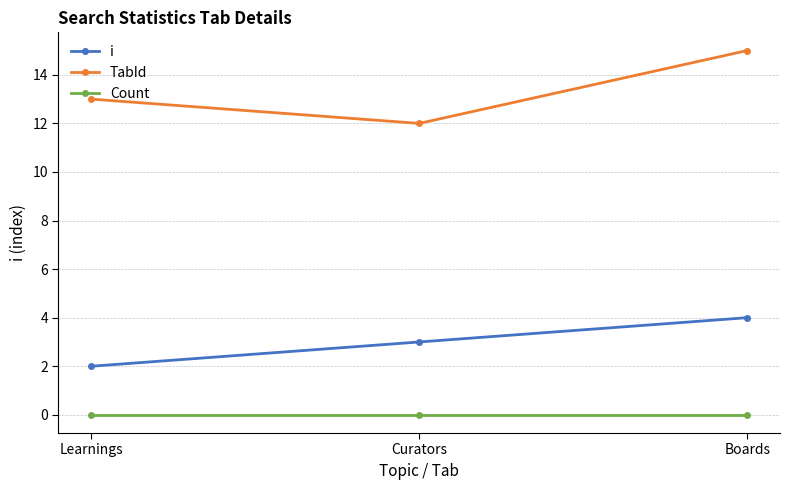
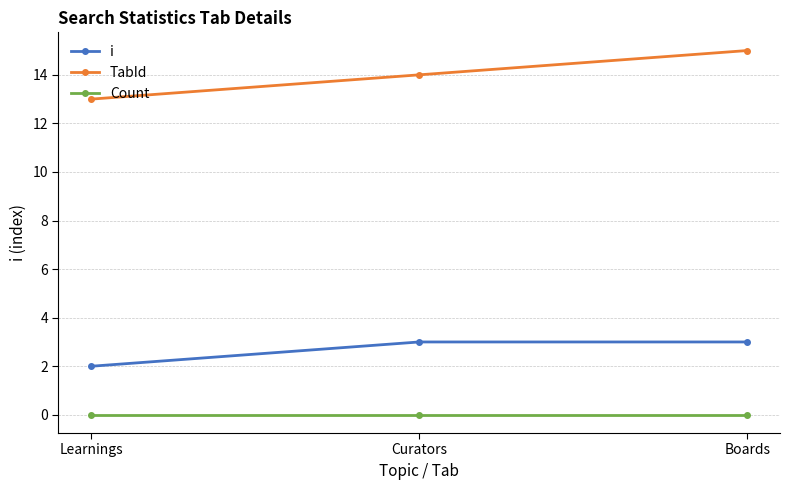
  {
    "i": {
      "Learnings": 2,
      "Curators": 3,
-     "Boards": 4
+     "Boards": 3
    },
    "TabId": {
      "Learnings": 13,
-     "Curators": 12,
+     "Curators": 14,
      "Boards": 15
    },
    "Count": {
      "Learnings": 0,
      "Curators": 0,
      "Boards": 0
    }
  }
